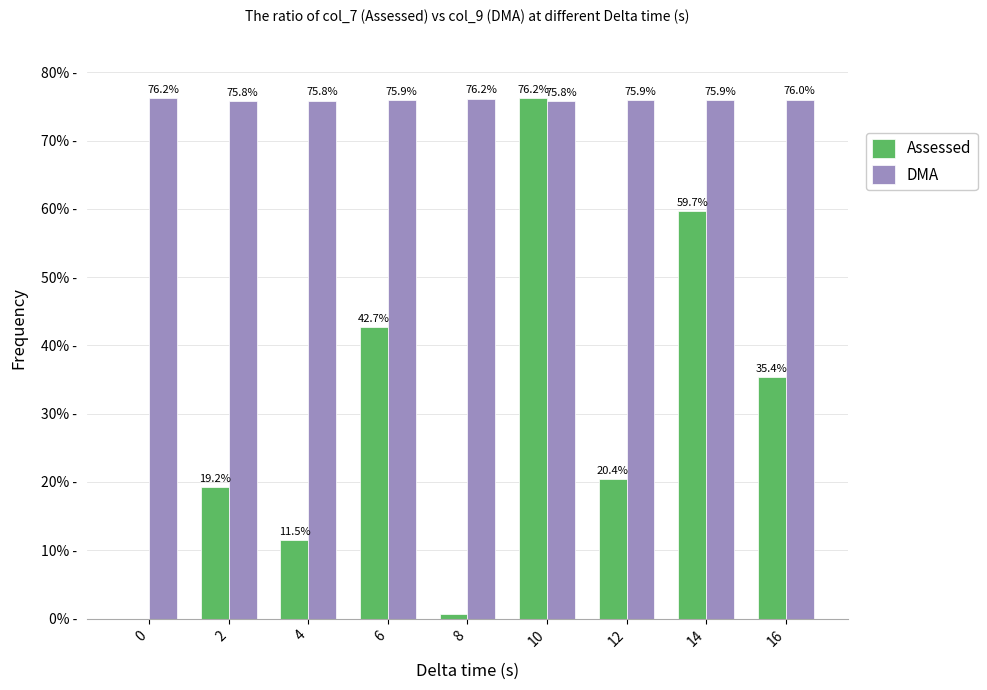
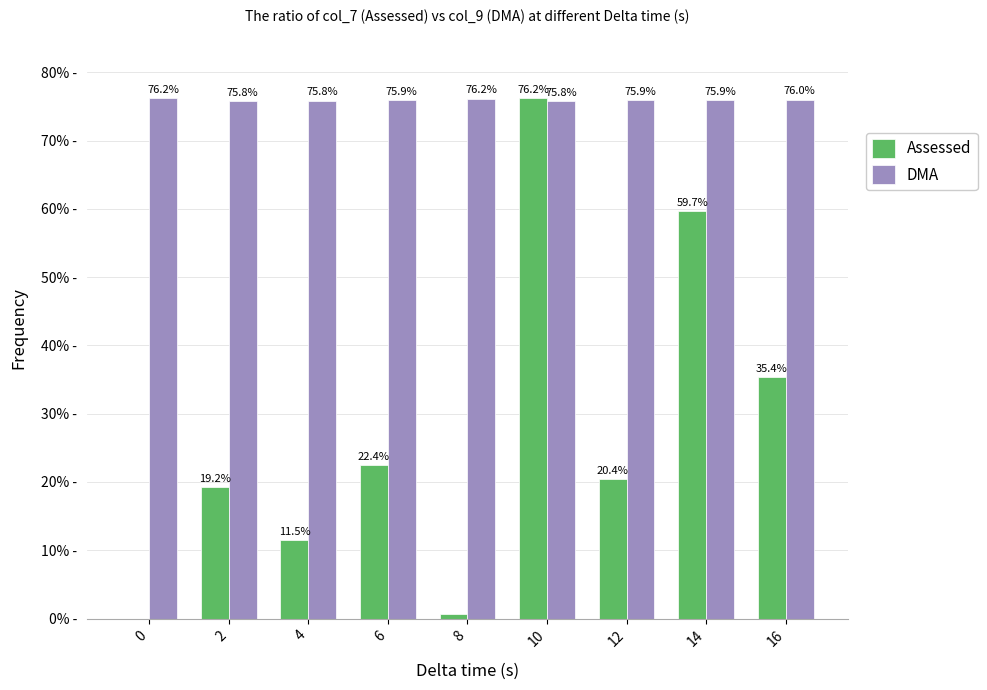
  {
    "Assessed": {
      "2": "19.2%",
      "4": "11.5%",
-     "6": "42.7%",
+     "6": "22.4%",
      "10": "76.2%",
      "12": "20.4%",
      "14": "59.7%",
      "16": "35.4%"
    },
    "DMA": {
      "0": "76.2%",
      "2": "75.8%",
      "4": "75.8%",
      "6": "75.9%",
      "8": "76.2%",
      "10": "75.8%",
      "12": "75.9%",
      "14": "75.9%",
      "16": "76.0%"
    }
  }
